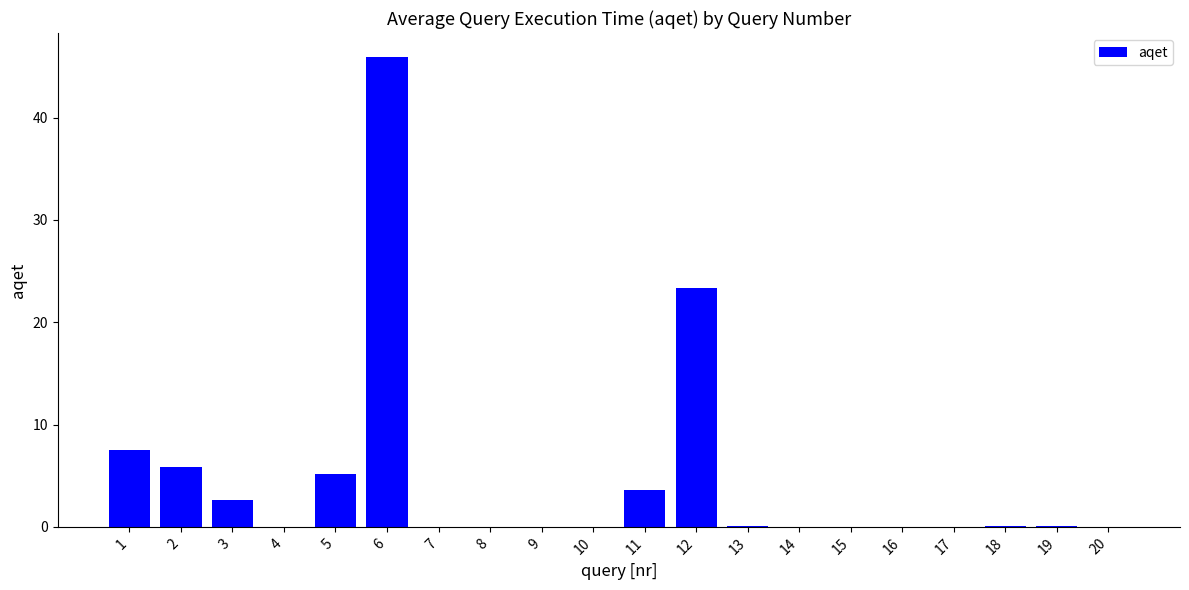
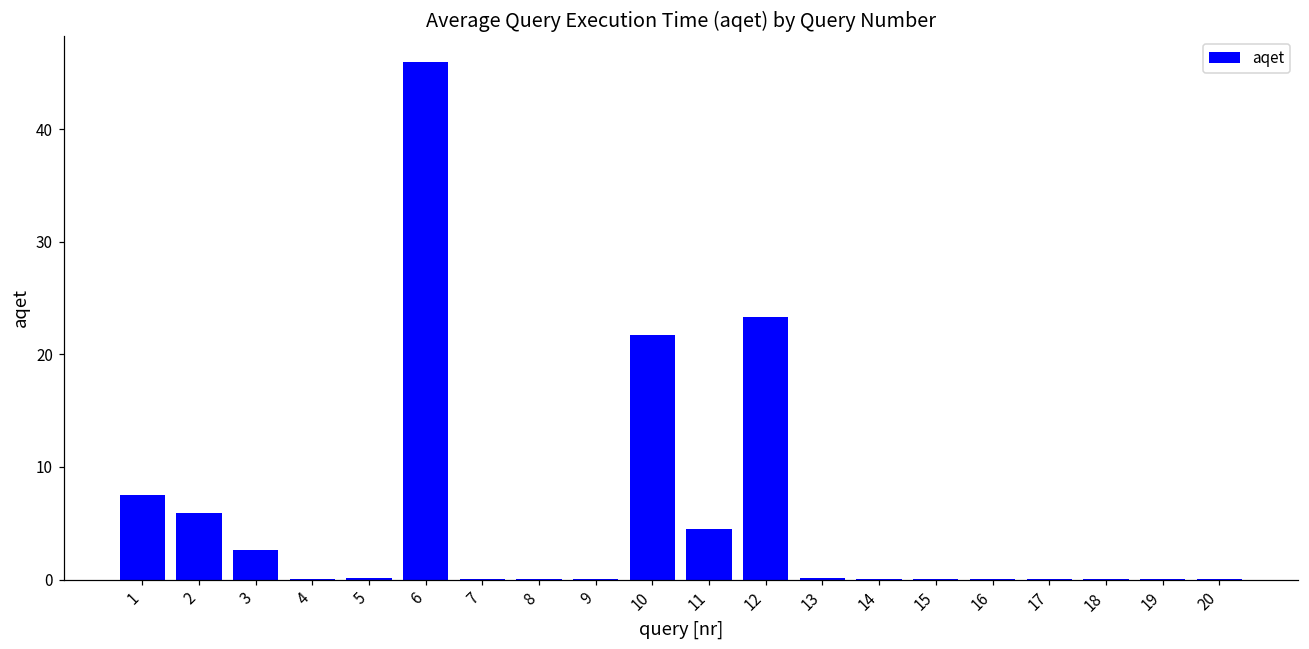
  {
    "1": 7.5,
    "2": 5.9,
    "3": 2.6,
-   "5": 5.2,
+   "5": 0.1,
    "6": 46.0,
-   "10": 0.0,
-   "11": 3.6,
+   "10": 21.7,
+   "11": 4.5,
    "12": 23.4
  }
